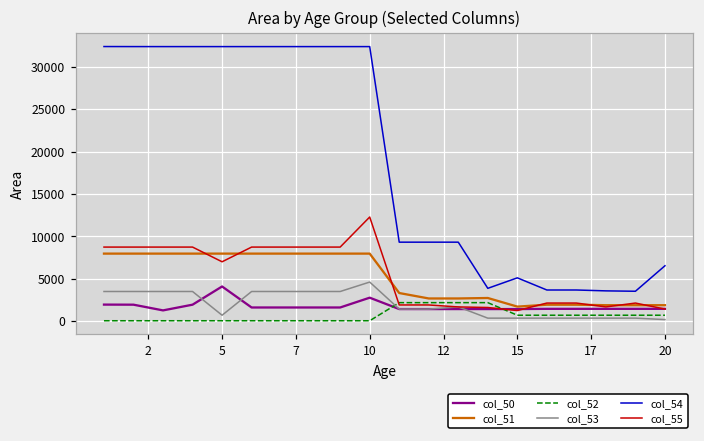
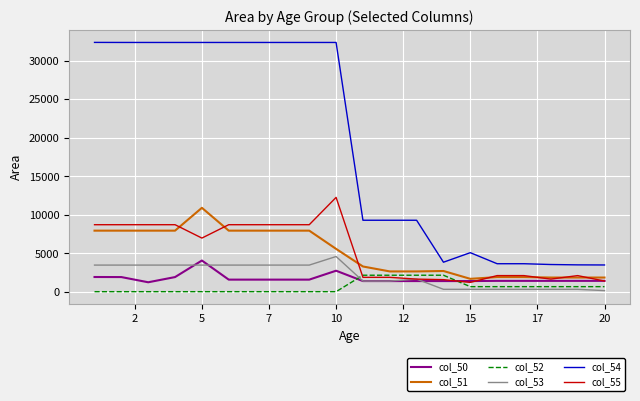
  {
    "col_50": {
      "5": 4000,
      "10": 3000
    },
    "col_51": {
-     "5": 8000,
-     "10": 8000,
+     "5": 11000,
+     "10": 6000,
      "20": 2000
    },
    "col_52": {
      "5": 0,
      "10": 0,
      "15": 1000,
      "20": 1000
    },
    "col_53": {
-     "5": 1000,
+     "5": 3000,
      "10": 5000,
      "15": 0,
      "20": 0
    },
    "col_54": {
      "5": 32000,
      "10": 32000,
      "15": 5000,
-     "20": 7000
+     "20": 4000
    },
    "col_55": {
      "5": 7000,
      "10": 12000
    }
  }
